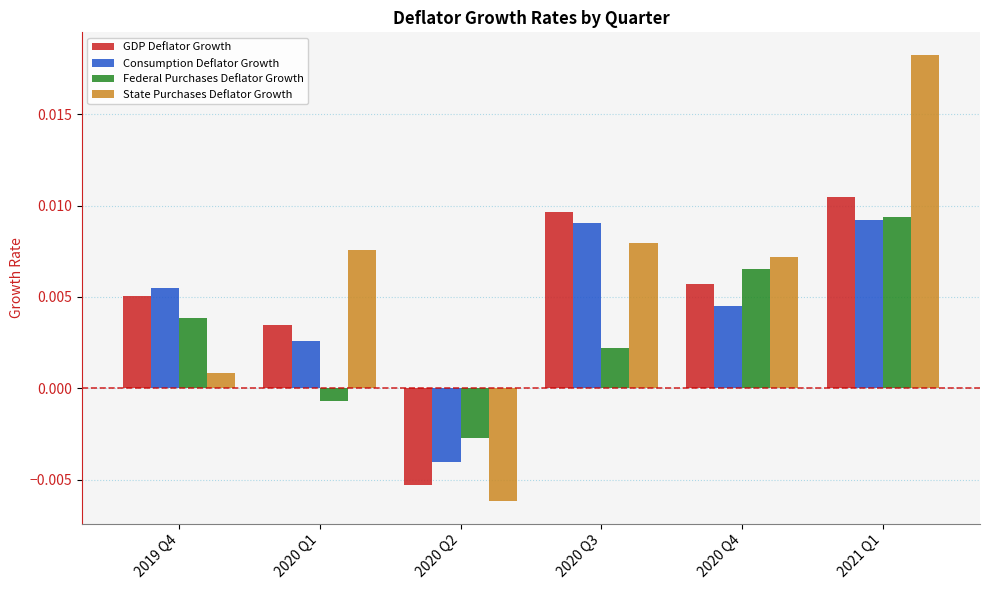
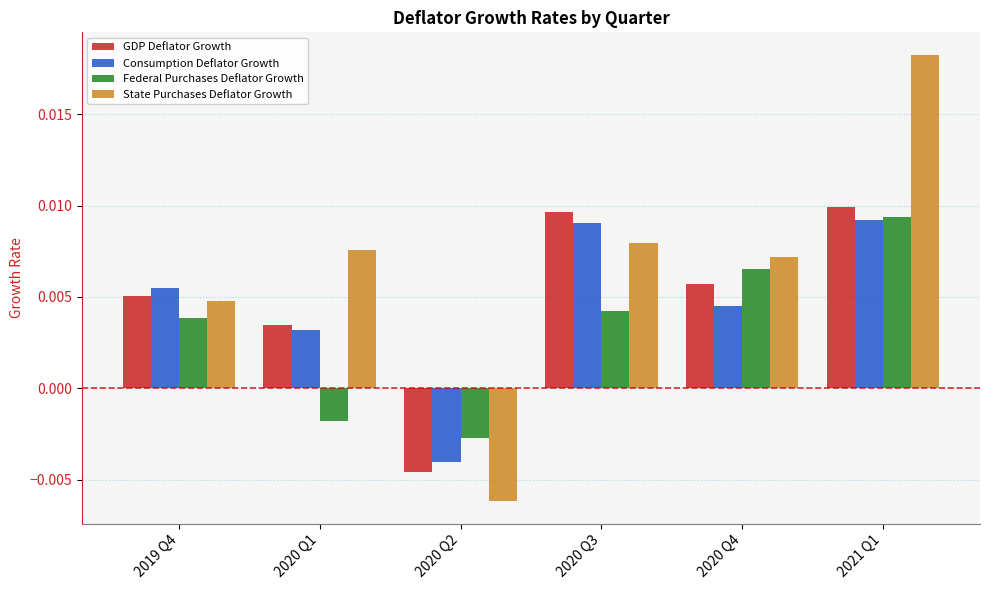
  {
    "GDP Deflator Growth": {
      "2019 Q4": 0.0051,
      "2020 Q1": 0.0035,
-     "2020 Q2": -0.0053,
+     "2020 Q2": -0.0046,
      "2020 Q3": 0.0096,
      "2020 Q4": 0.0057,
-     "2021 Q1": 0.0105
+     "2021 Q1": 0.0099
    },
    "Consumption Deflator Growth": {
      "2019 Q4": 0.0055,
-     "2020 Q1": 0.0026,
+     "2020 Q1": 0.0032,
      "2020 Q2": -0.0040,
      "2020 Q3": 0.0090,
      "2020 Q4": 0.0045,
      "2021 Q1": 0.0092
    },
    "Federal Purchases Deflator Growth": {
      "2019 Q4": 0.0038,
-     "2020 Q1": -0.0007,
+     "2020 Q1": -0.0018,
      "2020 Q2": -0.0027,
-     "2020 Q3": 0.0022,
+     "2020 Q3": 0.0043,
      "2020 Q4": 0.0065,
      "2021 Q1": 0.0093
    },
    "State Purchases Deflator Growth": {
-     "2019 Q4": 0.0008,
+     "2019 Q4": 0.0048,
      "2020 Q1": 0.0076,
      "2020 Q2": -0.0062,
      "2020 Q3": 0.0079,
      "2020 Q4": 0.0072,
      "2021 Q1": 0.0182
    }
  }
